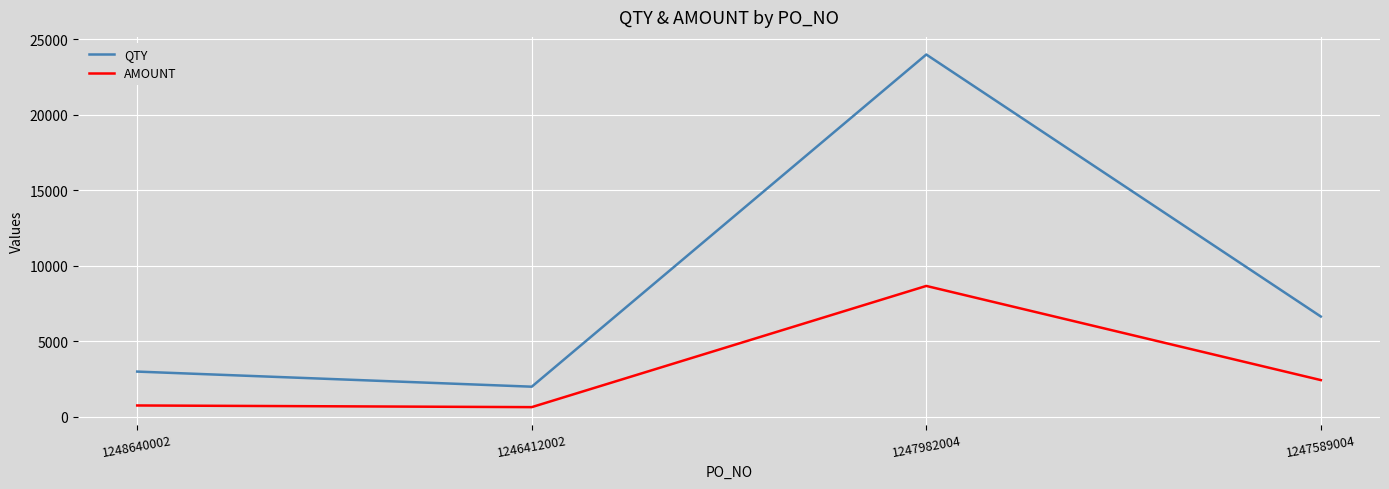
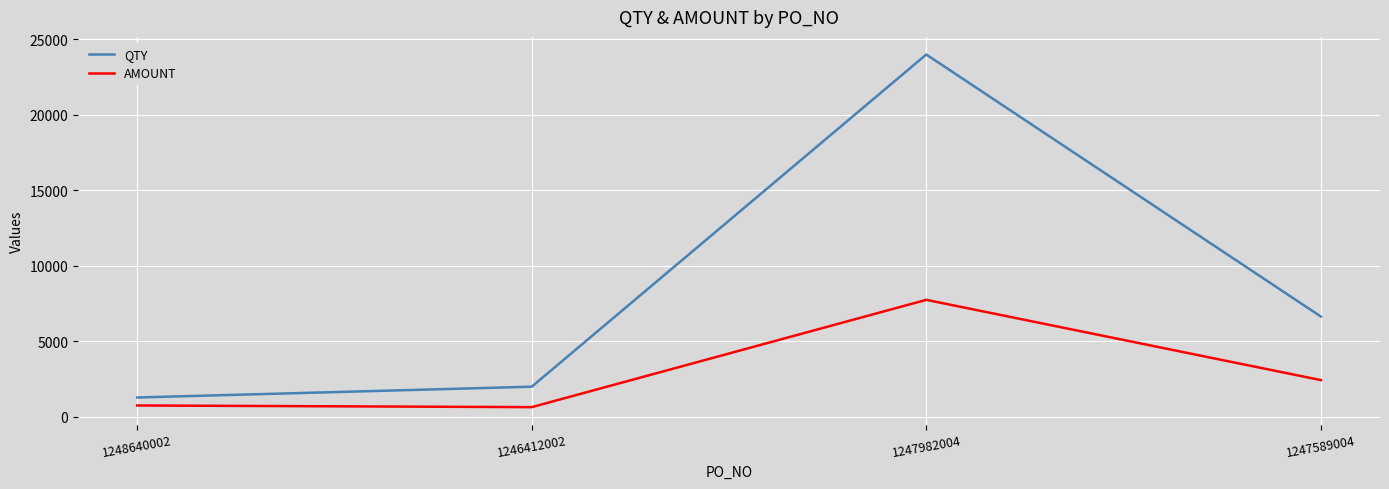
  {
    "QTY": {
-     "1248640002": 3000,
+     "1248640002": 1300,
      "1246412002": 2000,
      "1247982004": 24000,
      "1247589004": 6600
    },
    "AMOUNT": {
      "1248640002": 800,
      "1246412002": 600,
-     "1247982004": 8700,
+     "1247982004": 7800,
      "1247589004": 2400
    }
  }
